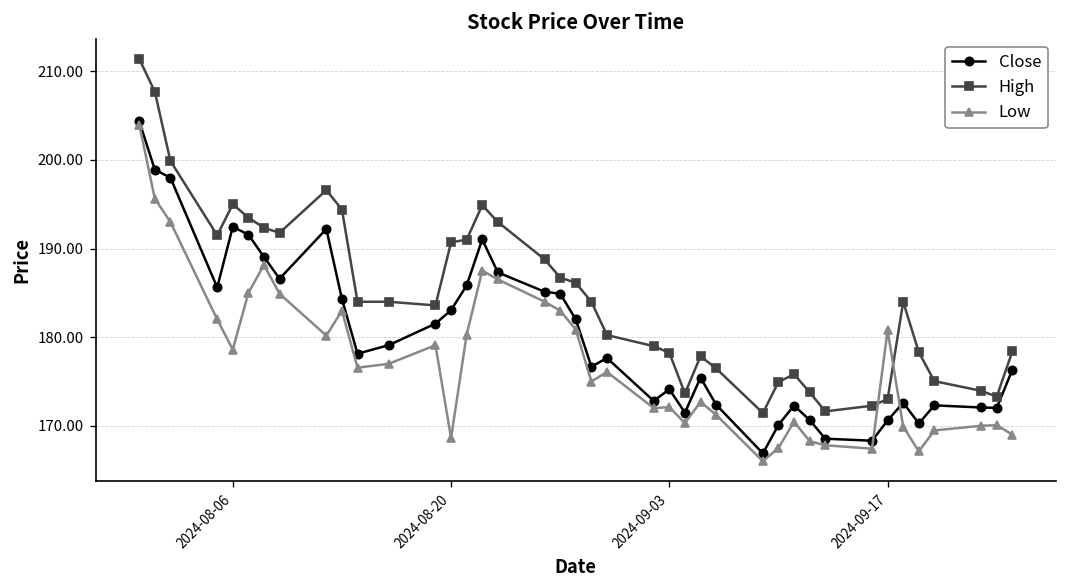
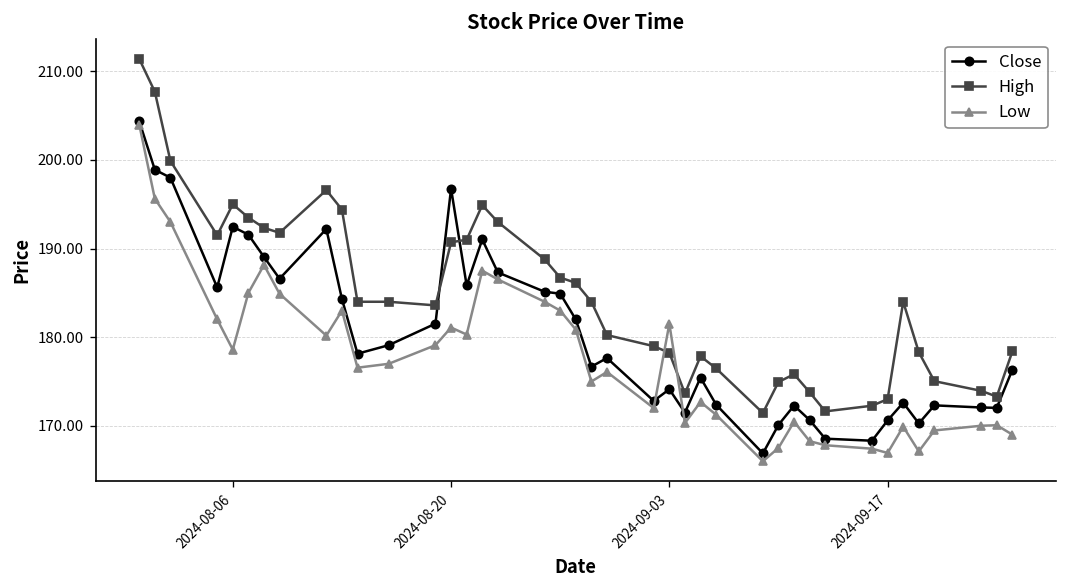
  {
    "Close": {
      "2024-08-06": 192,
-     "2024-08-20": 183,
+     "2024-08-20": 197,
      "2024-09-03": 174,
      "2024-09-17": 171
    },
    "High": {
      "2024-08-06": 195,
      "2024-08-20": 191,
      "2024-09-03": 178,
      "2024-09-17": 173
    },
    "Low": {
      "2024-08-06": 179,
-     "2024-08-20": 169,
-     "2024-09-03": 172,
-     "2024-09-17": 181
+     "2024-08-20": 181,
+     "2024-09-03": 182,
+     "2024-09-17": 167
    }
  }
